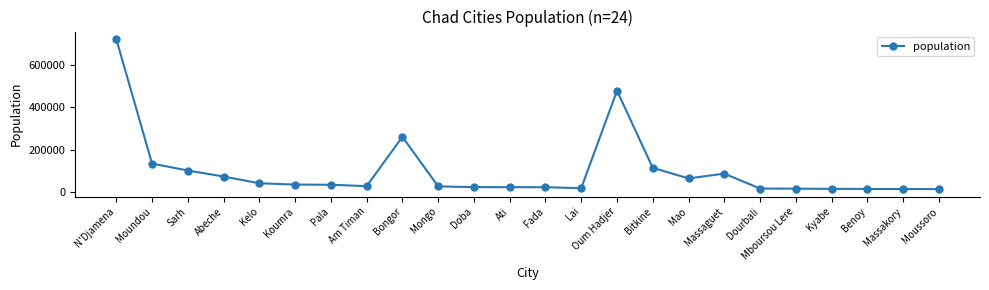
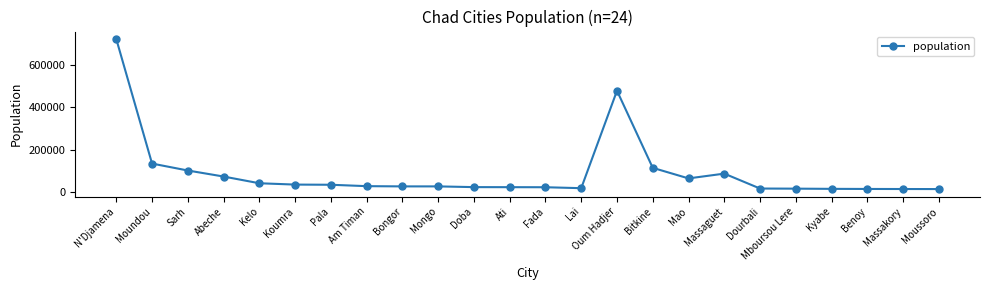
  {
    "N'Djamena": 720000,
    "Moundou": 140000,
    "Sarh": 100000,
    "Abeche": 70000,
    "Kelo": 40000,
    "Koumra": 40000,
    "Pala": 40000,
    "Am Timan": 30000,
-   "Bongor": 260000,
+   "Bongor": 30000,
    "Mongo": 30000,
    "Doba": 20000,
    "Ati": 20000,
    "Fada": 20000,
    "Lai": 20000,
    "Oum Hadjer": 480000,
    "Bitkine": 120000,
    "Mao": 70000,
    "Massaguet": 90000,
    "Dourbali": 20000,
    "Mboursou Lere": 20000,
    "Kyabe": 20000,
    "Benoy": 20000,
    "Massakory": 20000,
    "Moussoro": 20000
  }
